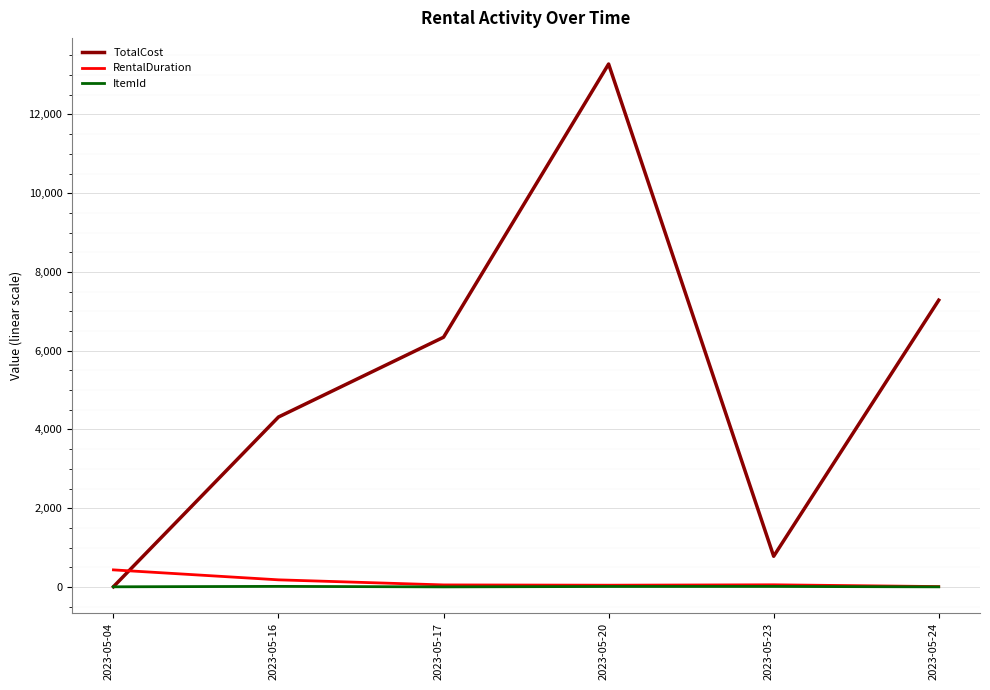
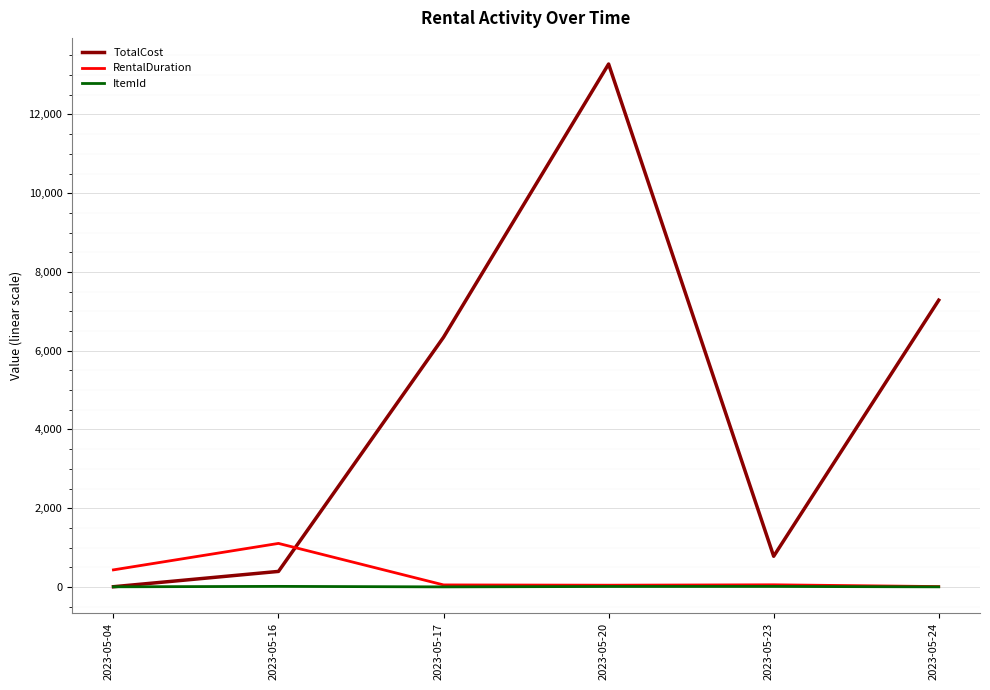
  {
    "TotalCost": {
-     "2023-05-16": "4,300",
+     "2023-05-16": "400",
      "2023-05-17": "6,300",
      "2023-05-20": "13,300",
      "2023-05-23": "800",
      "2023-05-24": "7,300"
    },
    "RentalDuration": {
      "2023-05-04": "400",
-     "2023-05-16": "200"
+     "2023-05-16": "1,100"
    },
    "ItemId": {
      "2023-05-16": "0"
    }
  }
